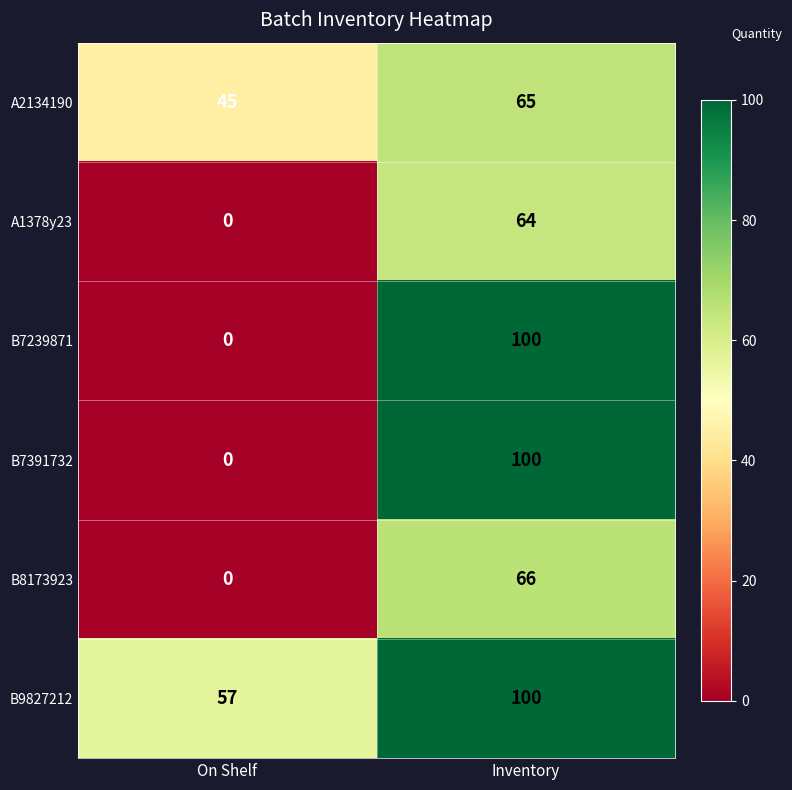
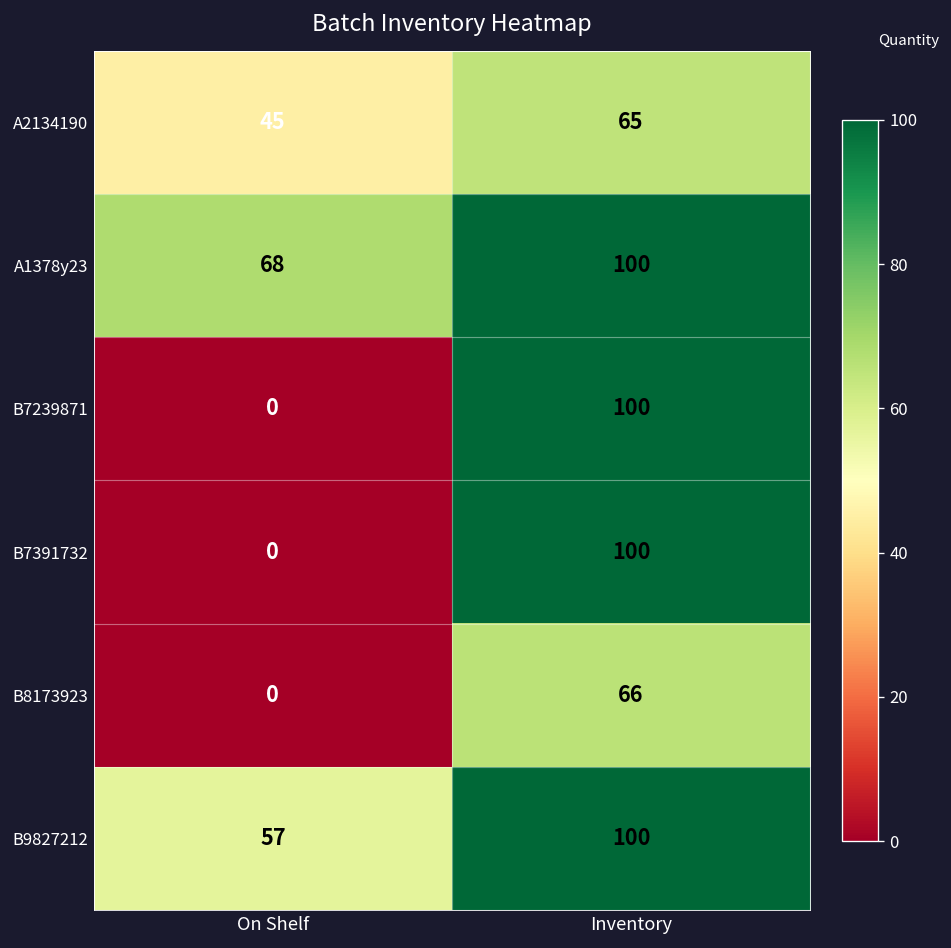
  {
    "A2134190": {
      "On Shelf": 45,
      "Inventory": 65
    },
    "A1378y23": {
-     "On Shelf": 0,
-     "Inventory": 64
+     "On Shelf": 68,
+     "Inventory": 100
    },
    "B7239871": {
      "On Shelf": 0,
      "Inventory": 100
    },
    "B7391732": {
      "On Shelf": 0,
      "Inventory": 100
    },
    "B8173923": {
      "On Shelf": 0,
      "Inventory": 66
    },
    "B9827212": {
      "On Shelf": 57,
      "Inventory": 100
    }
  }
